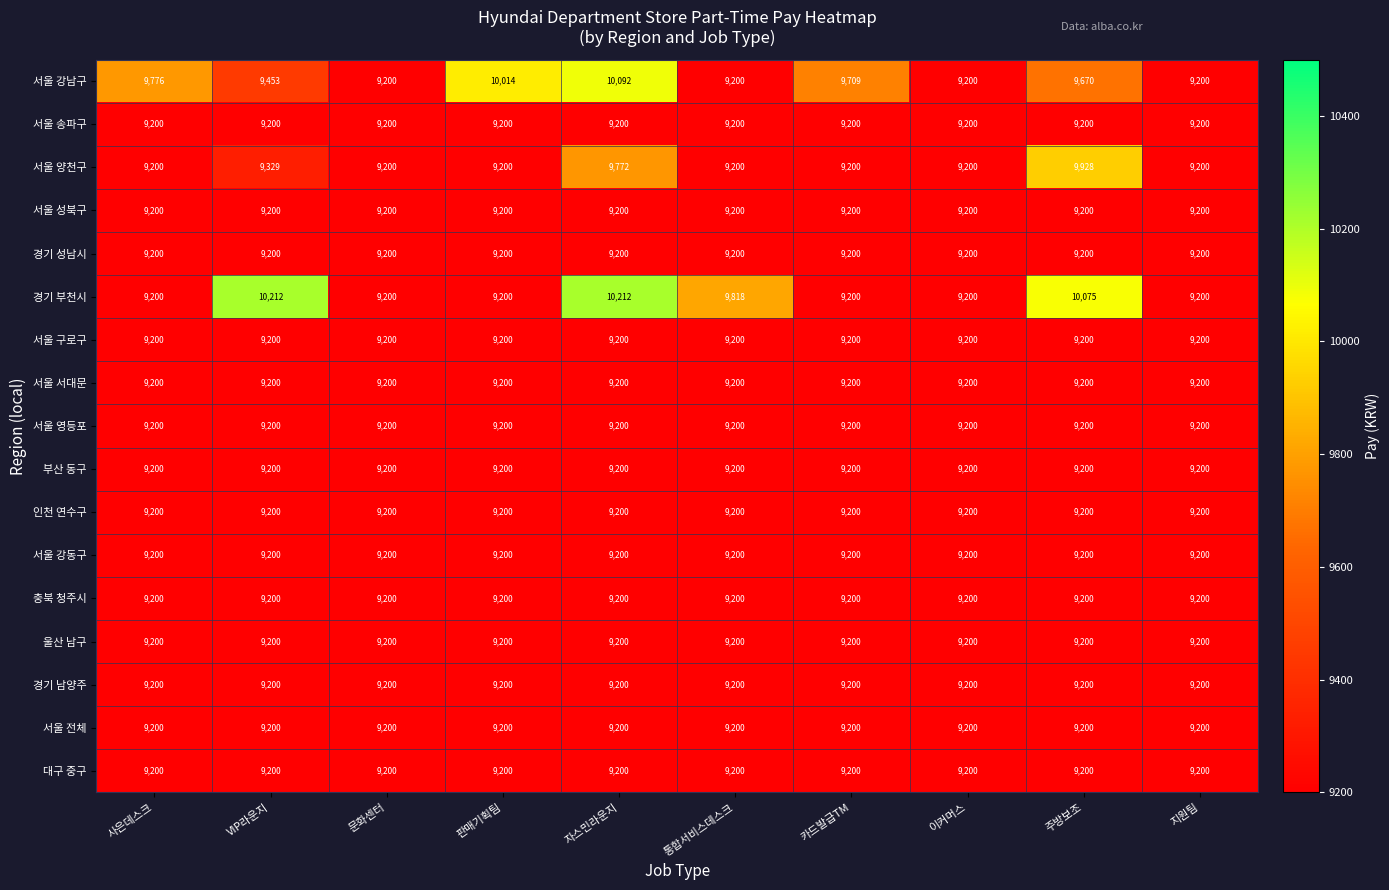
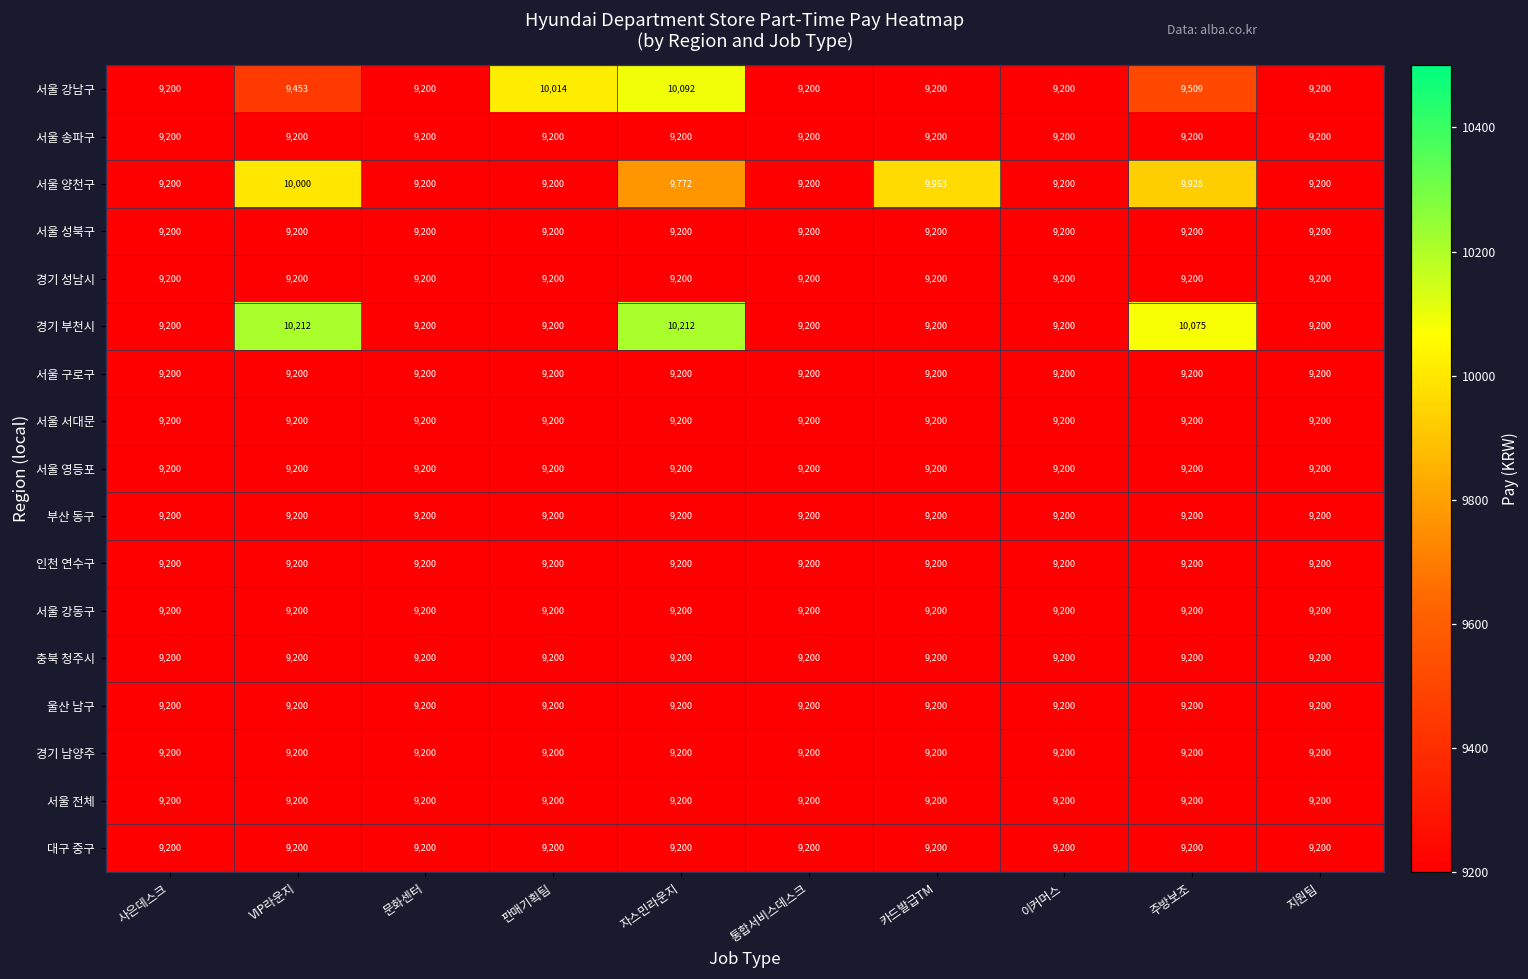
  {
    "서울 강남구": {
-     "사은데스크": "9,776",
+     "사은데스크": "9,200",
      "VIP라운지": "9,453",
      "문화센터": "9,200",
      "판매기획팀": "10,014",
      "자스민라운지": "10,092",
      "통합서비스데스크": "9,200",
-     "카드발급TM": "9,709",
+     "카드발급TM": "9,200",
      "이커머스": "9,200",
-     "주방보조": "9,670",
+     "주방보조": "9,509",
      "지원팀": "9,200"
    },
    "서울 송파구": {
      "사은데스크": "9,200",
      "VIP라운지": "9,200",
      "문화센터": "9,200",
      "판매기획팀": "9,200",
      "자스민라운지": "9,200",
      "통합서비스데스크": "9,200",
      "카드발급TM": "9,200",
      "이커머스": "9,200",
      "주방보조": "9,200",
      "지원팀": "9,200"
    },
    "서울 양천구": {
      "사은데스크": "9,200",
-     "VIP라운지": "9,329",
+     "VIP라운지": "10,000",
      "문화센터": "9,200",
      "판매기획팀": "9,200",
      "자스민라운지": "9,772",
      "통합서비스데스크": "9,200",
-     "카드발급TM": "9,200",
+     "카드발급TM": "9,963",
      "이커머스": "9,200",
      "주방보조": "9,928",
      "지원팀": "9,200"
    },
    "서울 성북구": {
      "사은데스크": "9,200",
      "VIP라운지": "9,200",
      "문화센터": "9,200",
      "판매기획팀": "9,200",
      "자스민라운지": "9,200",
      "통합서비스데스크": "9,200",
      "카드발급TM": "9,200",
      "이커머스": "9,200",
      "주방보조": "9,200",
      "지원팀": "9,200"
    },
    "경기 성남시": {
      "사은데스크": "9,200",
      "VIP라운지": "9,200",
      "문화센터": "9,200",
      "판매기획팀": "9,200",
      "자스민라운지": "9,200",
      "통합서비스데스크": "9,200",
      "카드발급TM": "9,200",
      "이커머스": "9,200",
      "주방보조": "9,200",
      "지원팀": "9,200"
    },
    "경기 부천시": {
      "사은데스크": "9,200",
      "VIP라운지": "10,212",
      "문화센터": "9,200",
      "판매기획팀": "9,200",
      "자스민라운지": "10,212",
-     "통합서비스데스크": "9,818",
+     "통합서비스데스크": "9,200",
      "카드발급TM": "9,200",
      "이커머스": "9,200",
      "주방보조": "10,075",
      "지원팀": "9,200"
    },
    "서울 구로구": {
      "사은데스크": "9,200",
      "VIP라운지": "9,200",
      "문화센터": "9,200",
      "판매기획팀": "9,200",
      "자스민라운지": "9,200",
      "통합서비스데스크": "9,200",
      "카드발급TM": "9,200",
      "이커머스": "9,200",
      "주방보조": "9,200",
      "지원팀": "9,200"
    },
    "서울 서대문": {
      "사은데스크": "9,200",
      "VIP라운지": "9,200",
      "문화센터": "9,200",
      "판매기획팀": "9,200",
      "자스민라운지": "9,200",
      "통합서비스데스크": "9,200",
      "카드발급TM": "9,200",
      "이커머스": "9,200",
      "주방보조": "9,200",
      "지원팀": "9,200"
    },
    "서울 영등포": {
      "사은데스크": "9,200",
      "VIP라운지": "9,200",
      "문화센터": "9,200",
      "판매기획팀": "9,200",
      "자스민라운지": "9,200",
      "통합서비스데스크": "9,200",
      "카드발급TM": "9,200",
      "이커머스": "9,200",
      "주방보조": "9,200",
      "지원팀": "9,200"
    },
    "부산 동구": {
      "사은데스크": "9,200",
      "VIP라운지": "9,200",
      "문화센터": "9,200",
      "판매기획팀": "9,200",
      "자스민라운지": "9,200",
      "통합서비스데스크": "9,200",
      "카드발급TM": "9,200",
      "이커머스": "9,200",
      "주방보조": "9,200",
      "지원팀": "9,200"
    },
    "인천 연수구": {
      "사은데스크": "9,200",
      "VIP라운지": "9,200",
      "문화센터": "9,200",
      "판매기획팀": "9,200",
      "자스민라운지": "9,200",
      "통합서비스데스크": "9,200",
      "카드발급TM": "9,200",
      "이커머스": "9,200",
      "주방보조": "9,200",
      "지원팀": "9,200"
    },
    "서울 강동구": {
      "사은데스크": "9,200",
      "VIP라운지": "9,200",
      "문화센터": "9,200",
      "판매기획팀": "9,200",
      "자스민라운지": "9,200",
      "통합서비스데스크": "9,200",
      "카드발급TM": "9,200",
      "이커머스": "9,200",
      "주방보조": "9,200",
      "지원팀": "9,200"
    },
    "충북 청주시": {
      "사은데스크": "9,200",
      "VIP라운지": "9,200",
      "문화센터": "9,200",
      "판매기획팀": "9,200",
      "자스민라운지": "9,200",
      "통합서비스데스크": "9,200",
      "카드발급TM": "9,200",
      "이커머스": "9,200",
      "주방보조": "9,200",
      "지원팀": "9,200"
    },
    "울산 남구": {
      "사은데스크": "9,200",
      "VIP라운지": "9,200",
      "문화센터": "9,200",
      "판매기획팀": "9,200",
      "자스민라운지": "9,200",
      "통합서비스데스크": "9,200",
      "카드발급TM": "9,200",
      "이커머스": "9,200",
      "주방보조": "9,200",
      "지원팀": "9,200"
    },
    "경기 남양주": {
      "사은데스크": "9,200",
      "VIP라운지": "9,200",
      "문화센터": "9,200",
      "판매기획팀": "9,200",
      "자스민라운지": "9,200",
      "통합서비스데스크": "9,200",
      "카드발급TM": "9,200",
      "이커머스": "9,200",
      "주방보조": "9,200",
      "지원팀": "9,200"
    },
    "서울 전체": {
      "사은데스크": "9,200",
      "VIP라운지": "9,200",
      "문화센터": "9,200",
      "판매기획팀": "9,200",
      "자스민라운지": "9,200",
      "통합서비스데스크": "9,200",
      "카드발급TM": "9,200",
      "이커머스": "9,200",
      "주방보조": "9,200",
      "지원팀": "9,200"
    },
    "대구 중구": {
      "사은데스크": "9,200",
      "VIP라운지": "9,200",
      "문화센터": "9,200",
      "판매기획팀": "9,200",
      "자스민라운지": "9,200",
      "통합서비스데스크": "9,200",
      "카드발급TM": "9,200",
      "이커머스": "9,200",
      "주방보조": "9,200",
      "지원팀": "9,200"
    }
  }
